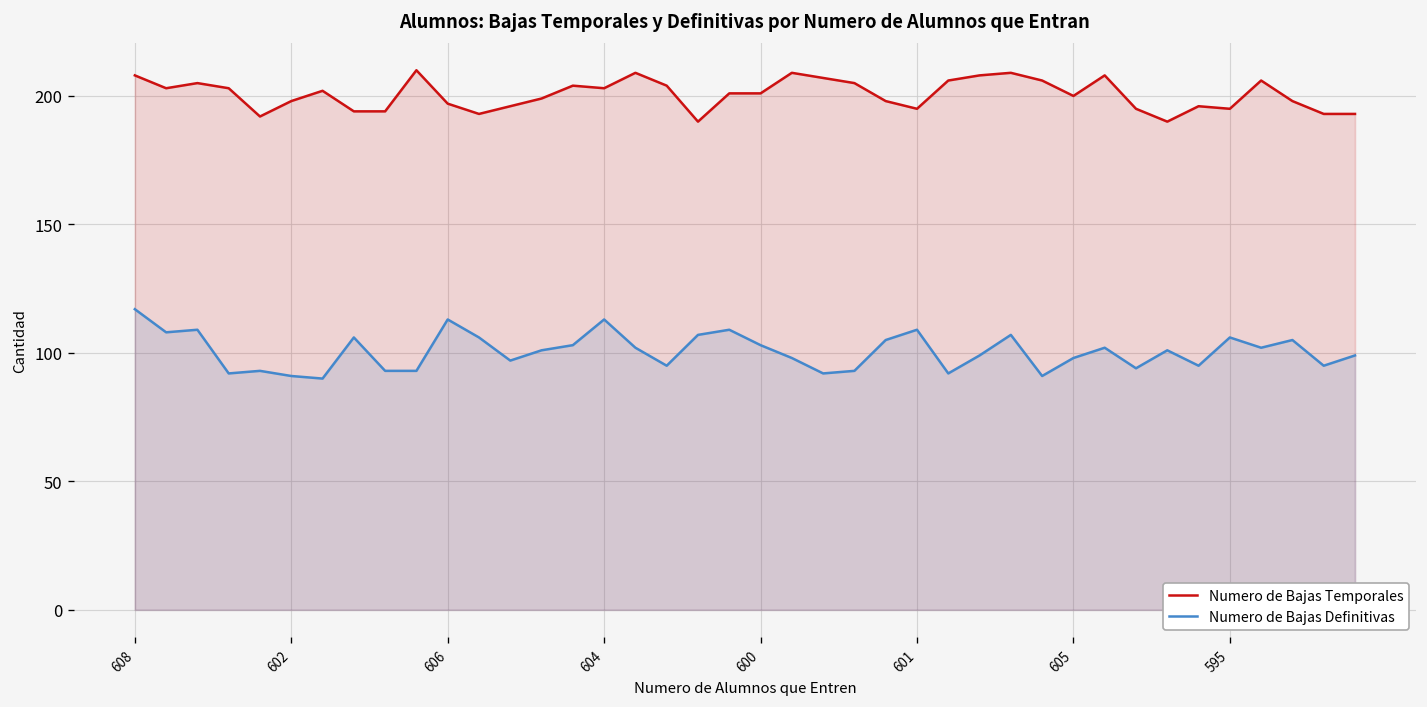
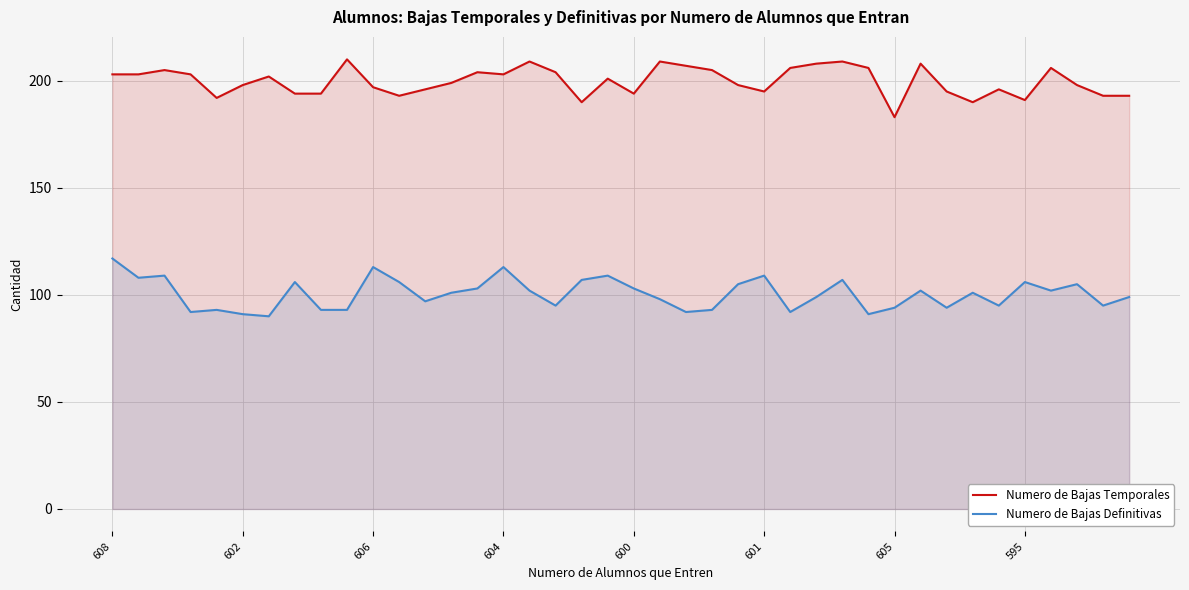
  {
    "Numero de Bajas Temporales": {
-     "608": 208,
+     "608": 203,
      "602": 198,
      "606": 197,
      "604": 203,
-     "600": 201,
+     "600": 194,
      "601": 195,
-     "605": 200,
-     "595": 195
+     "605": 183,
+     "595": 191
    },
    "Numero de Bajas Definitivas": {
      "608": 117,
      "602": 91,
      "606": 113,
      "604": 113,
      "600": 103,
      "601": 109,
-     "605": 98,
+     "605": 94,
      "595": 106
    }
  }
